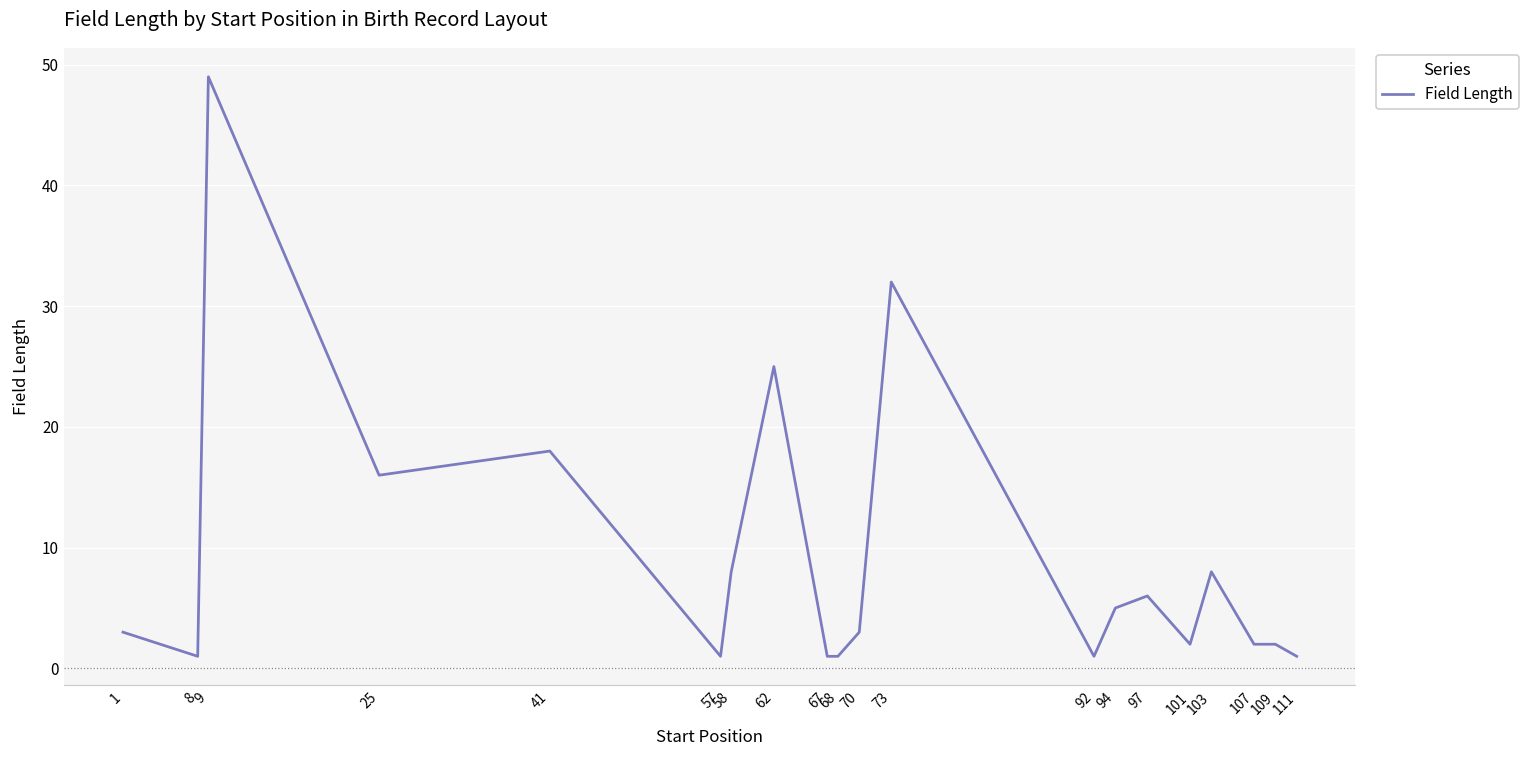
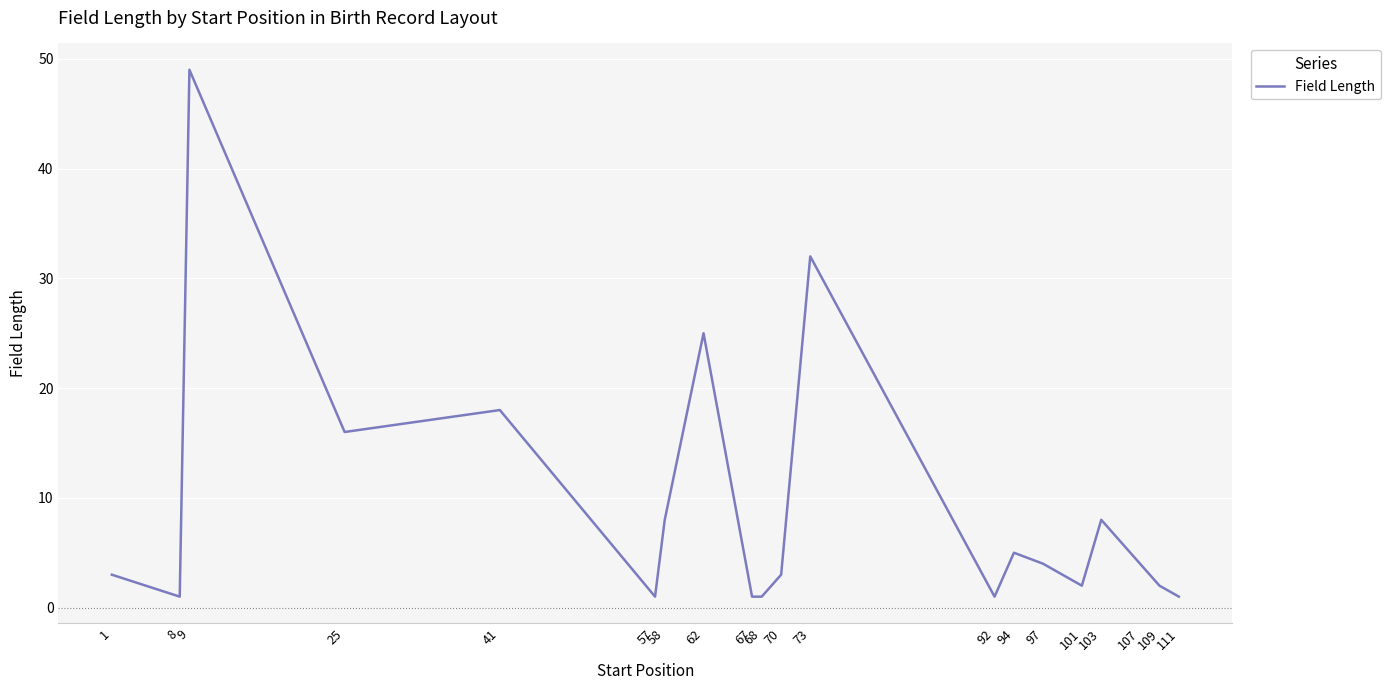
  {
    "1": 3,
    "8": 1,
    "9": 49,
    "25": 16,
    "41": 18,
    "57": 1,
    "58": 8,
    "62": 25,
    "67": 1,
    "68": 1,
    "70": 3,
    "73": 32,
    "92": 1,
    "94": 5,
-   "97": 6,
+   "97": 4,
    "101": 2,
    "103": 8,
-   "107": 2,
+   "107": 4,
    "109": 2,
    "111": 1
  }
